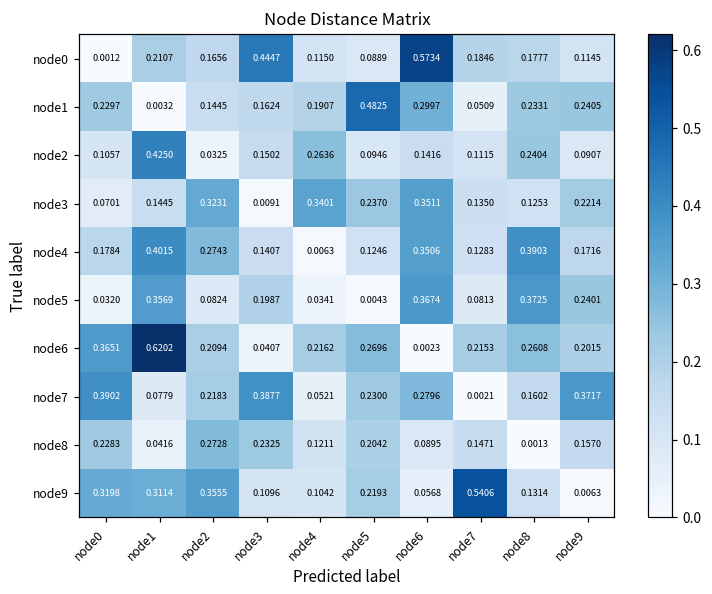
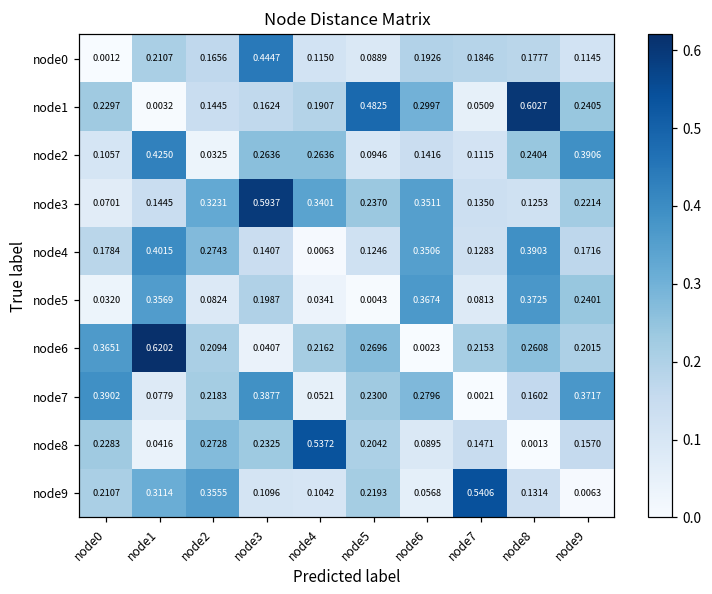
  {
    "node0": {
      "node0": 0.0012,
      "node1": 0.2107,
      "node2": 0.1656,
      "node3": 0.4447,
      "node4": 0.1150,
      "node5": 0.0889,
-     "node6": 0.5734,
+     "node6": 0.1926,
      "node7": 0.1846,
      "node8": 0.1777,
      "node9": 0.1145
    },
    "node1": {
      "node0": 0.2297,
      "node1": 0.0032,
      "node2": 0.1445,
      "node3": 0.1624,
      "node4": 0.1907,
      "node5": 0.4825,
      "node6": 0.2997,
      "node7": 0.0509,
-     "node8": 0.2331,
+     "node8": 0.6027,
      "node9": 0.2405
    },
    "node2": {
      "node0": 0.1057,
      "node1": 0.4250,
      "node2": 0.0325,
-     "node3": 0.1502,
+     "node3": 0.2636,
      "node4": 0.2636,
      "node5": 0.0946,
      "node6": 0.1416,
      "node7": 0.1115,
      "node8": 0.2404,
-     "node9": 0.0907
+     "node9": 0.3906
    },
    "node3": {
      "node0": 0.0701,
      "node1": 0.1445,
      "node2": 0.3231,
-     "node3": 0.0091,
+     "node3": 0.5937,
      "node4": 0.3401,
      "node5": 0.2370,
      "node6": 0.3511,
      "node7": 0.1350,
      "node8": 0.1253,
      "node9": 0.2214
    },
    "node4": {
      "node0": 0.1784,
      "node1": 0.4015,
      "node2": 0.2743,
      "node3": 0.1407,
      "node4": 0.0063,
      "node5": 0.1246,
      "node6": 0.3506,
      "node7": 0.1283,
      "node8": 0.3903,
      "node9": 0.1716
    },
    "node5": {
      "node0": 0.0320,
      "node1": 0.3569,
      "node2": 0.0824,
      "node3": 0.1987,
      "node4": 0.0341,
      "node5": 0.0043,
      "node6": 0.3674,
      "node7": 0.0813,
      "node8": 0.3725,
      "node9": 0.2401
    },
    "node6": {
      "node0": 0.3651,
      "node1": 0.6202,
      "node2": 0.2094,
      "node3": 0.0407,
      "node4": 0.2162,
      "node5": 0.2696,
      "node6": 0.0023,
      "node7": 0.2153,
      "node8": 0.2608,
      "node9": 0.2015
    },
    "node7": {
      "node0": 0.3902,
      "node1": 0.0779,
      "node2": 0.2183,
      "node3": 0.3877,
      "node4": 0.0521,
      "node5": 0.2300,
      "node6": 0.2796,
      "node7": 0.0021,
      "node8": 0.1602,
      "node9": 0.3717
    },
    "node8": {
      "node0": 0.2283,
      "node1": 0.0416,
      "node2": 0.2728,
      "node3": 0.2325,
-     "node4": 0.1211,
+     "node4": 0.5372,
      "node5": 0.2042,
      "node6": 0.0895,
      "node7": 0.1471,
      "node8": 0.0013,
      "node9": 0.1570
    },
    "node9": {
-     "node0": 0.3198,
+     "node0": 0.2107,
      "node1": 0.3114,
      "node2": 0.3555,
      "node3": 0.1096,
      "node4": 0.1042,
      "node5": 0.2193,
      "node6": 0.0568,
      "node7": 0.5406,
      "node8": 0.1314,
      "node9": 0.0063
    }
  }
